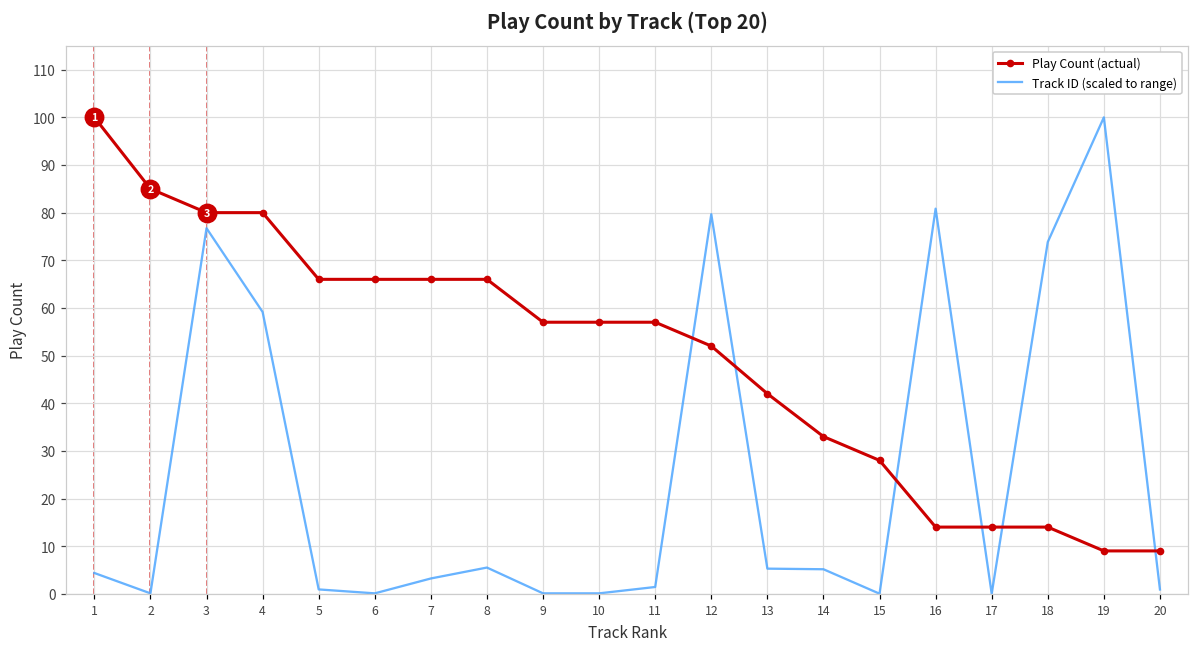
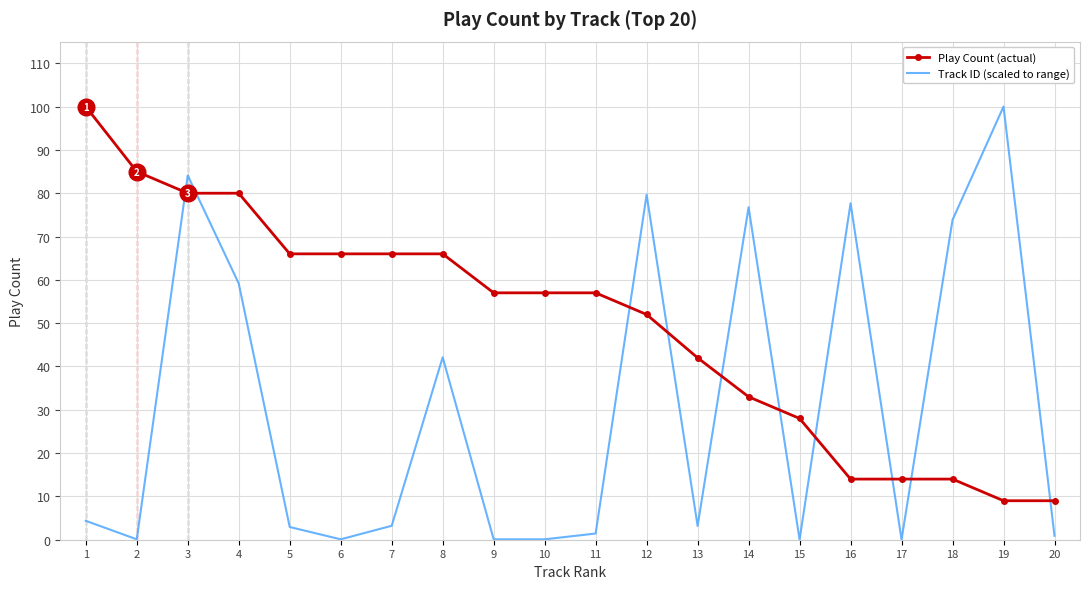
  {
    "Track ID (scaled to range)": {
      "1": 4,
      "2": 0,
-     "3": 77,
+     "3": 84,
      "4": 59,
-     "5": 1,
+     "5": 3,
      "6": 0,
      "7": 3,
-     "8": 6,
+     "8": 42,
      "9": 0,
      "10": 0,
      "11": 1,
      "12": 80,
-     "13": 5,
-     "14": 5,
+     "13": 3,
+     "14": 77,
      "15": 0,
-     "16": 81,
+     "16": 78,
      "17": 0,
      "18": 74,
      "19": 100,
      "20": 1
    }
  }
